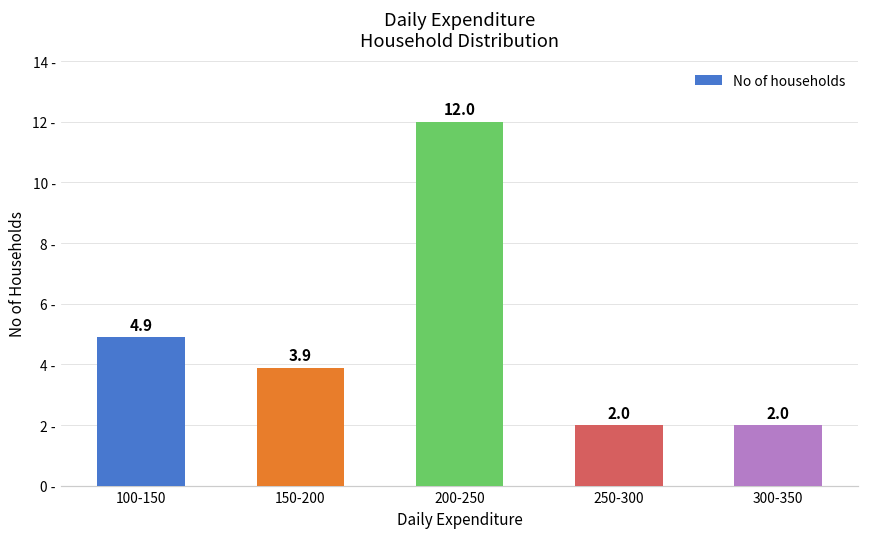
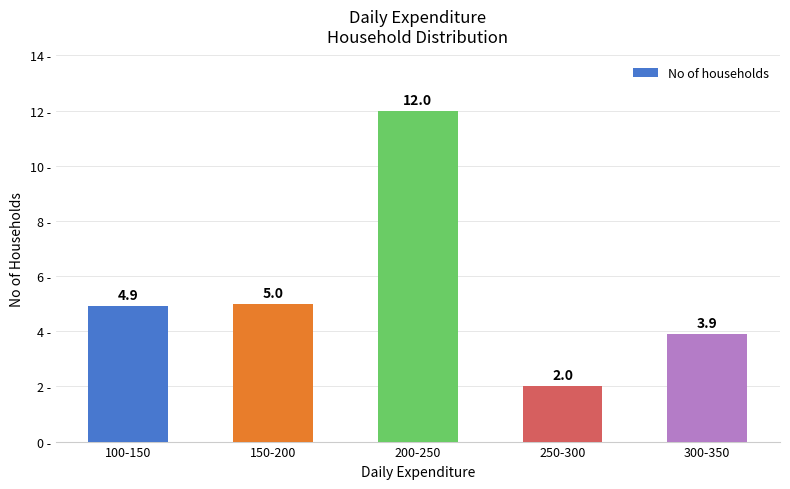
  {
    "100-150": 4.9,
-   "150-200": 3.9,
+   "150-200": 5.0,
    "200-250": 12.0,
    "250-300": 2.0,
-   "300-350": 2.0
+   "300-350": 3.9
  }
